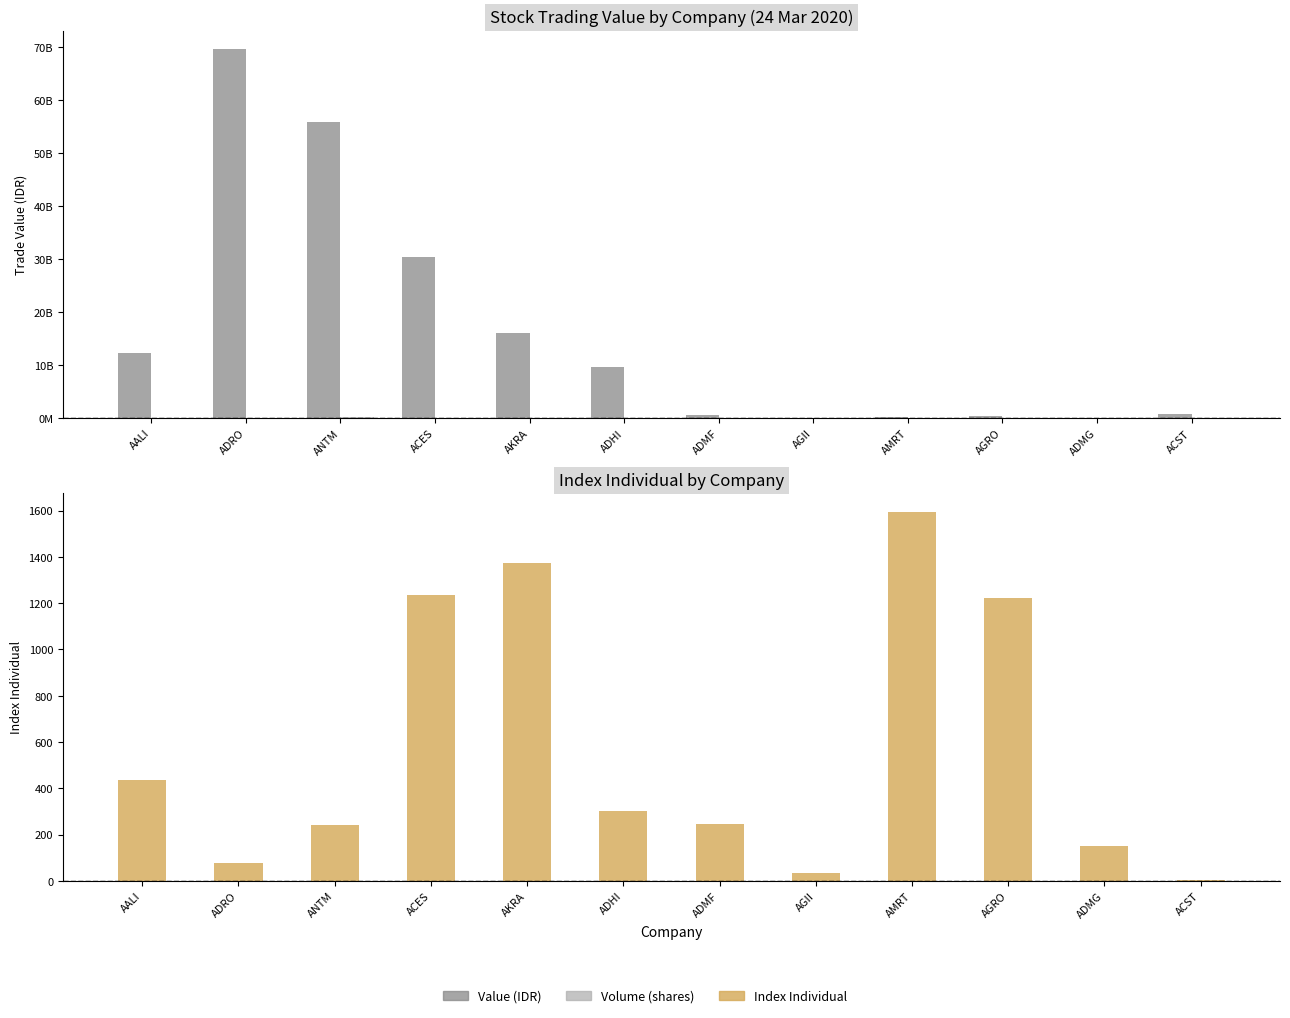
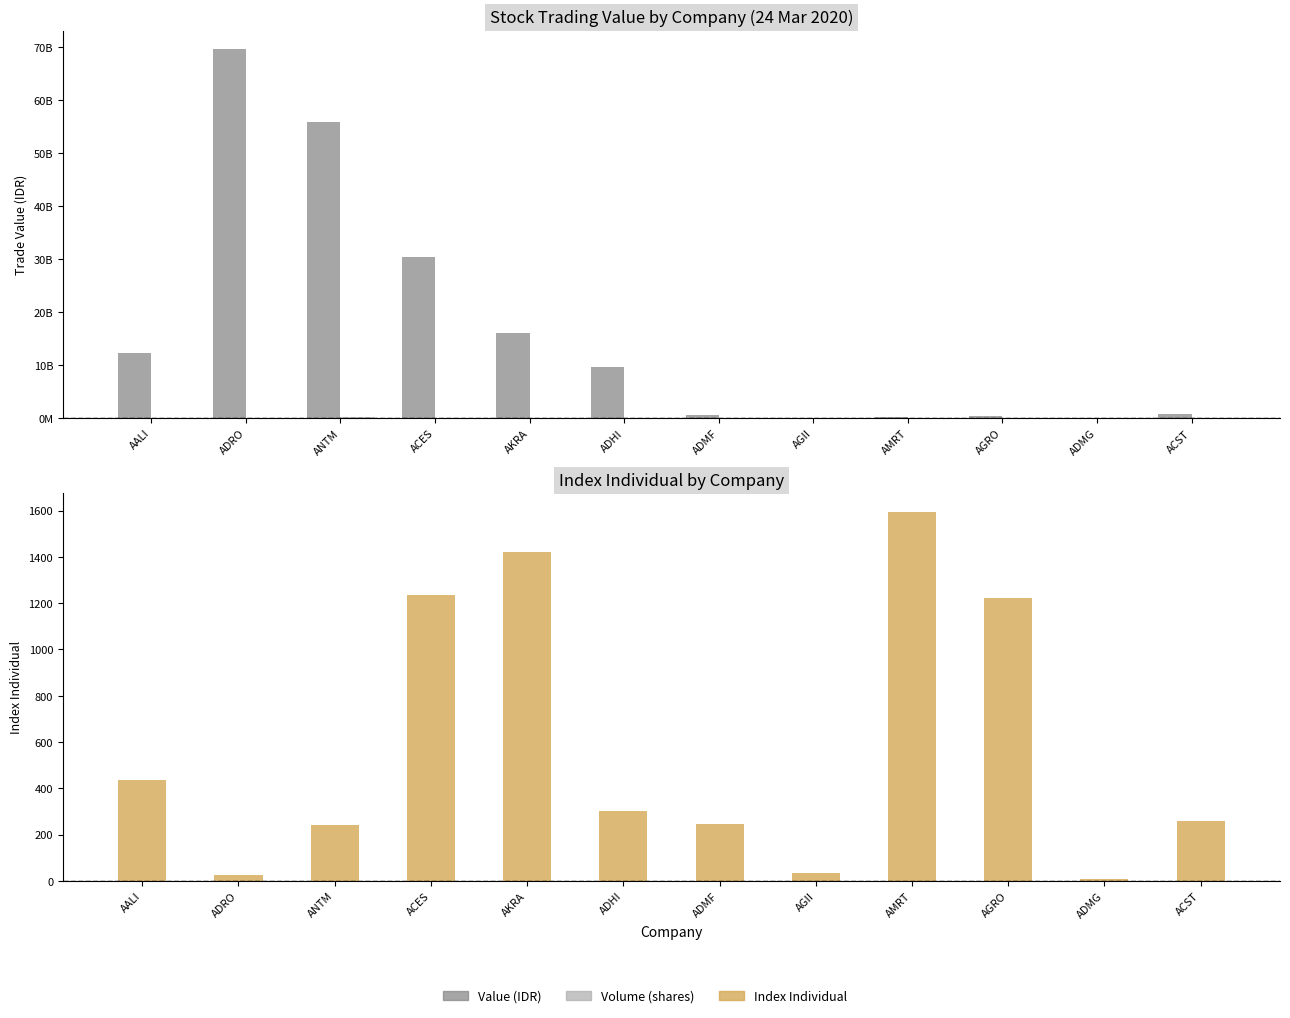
  {
    "Index Individual by Company": {
      "AALI": 430,
-     "ADRO": 80,
+     "ADRO": 20,
      "ANTM": 240,
      "ACES": 1240,
-     "AKRA": 1370,
+     "AKRA": 1420,
      "ADHI": 300,
      "ADMF": 250,
      "AGII": 30,
      "AMRT": 1590,
      "AGRO": 1220,
-     "ADMG": 150,
-     "ACST": 10
+     "ADMG": 10,
+     "ACST": 260
    }
  }
